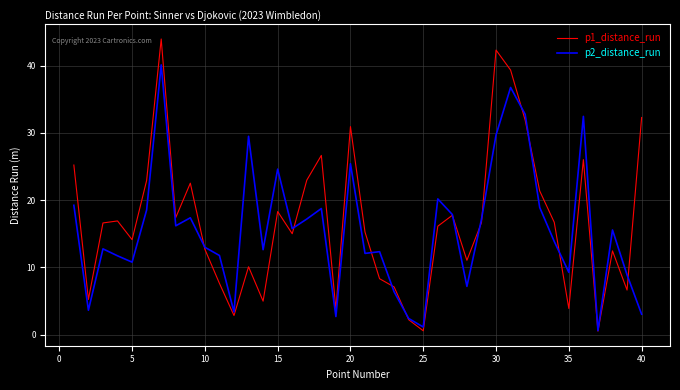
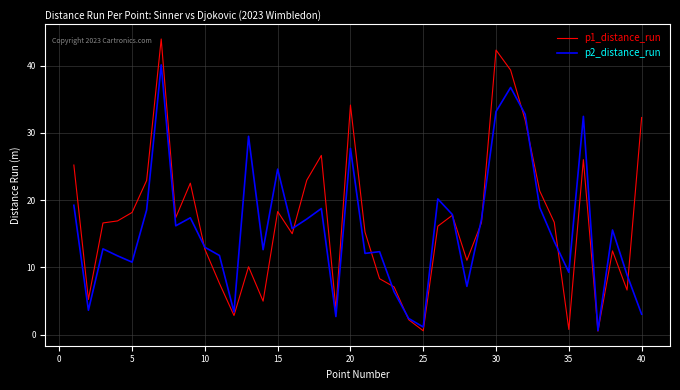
  {
    "p1_distance_run": {
-     "5": 14,
+     "5": 18,
      "15": 18,
-     "20": 31,
+     "20": 34,
      "25": 1,
      "30": 42,
-     "35": 4,
+     "35": 1,
      "40": 32
    },
    "p2_distance_run": {
      "5": 11,
      "15": 25,
-     "20": 25,
+     "20": 28,
      "25": 1,
-     "30": 30,
+     "30": 33,
      "35": 9,
      "40": 3
    }
  }
